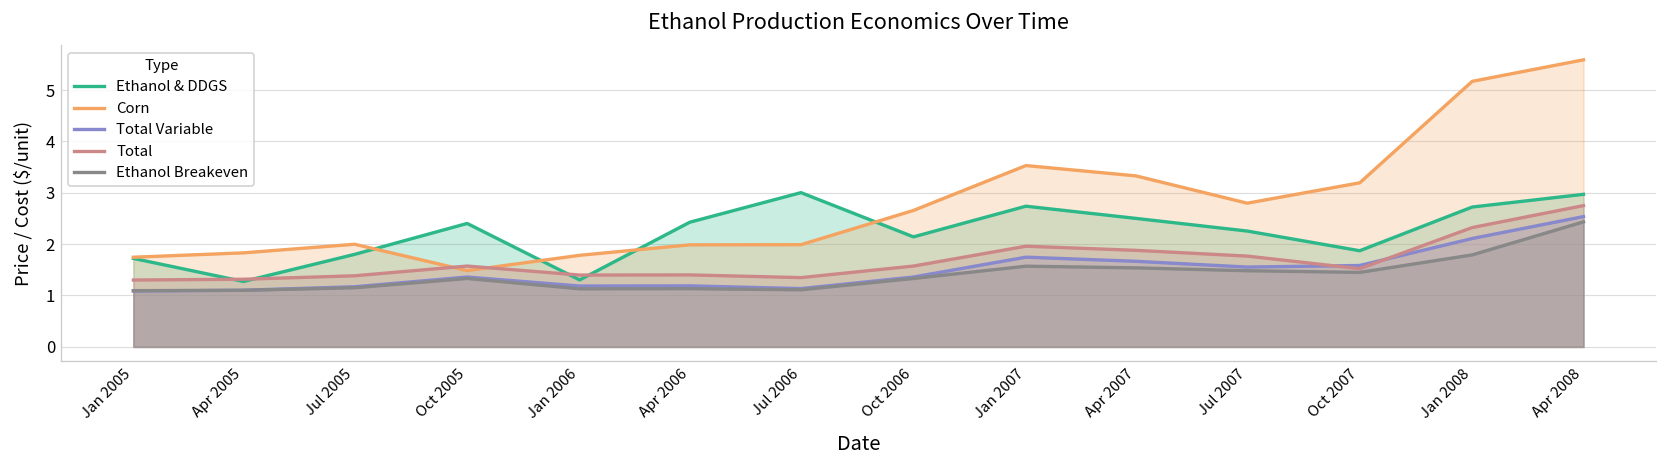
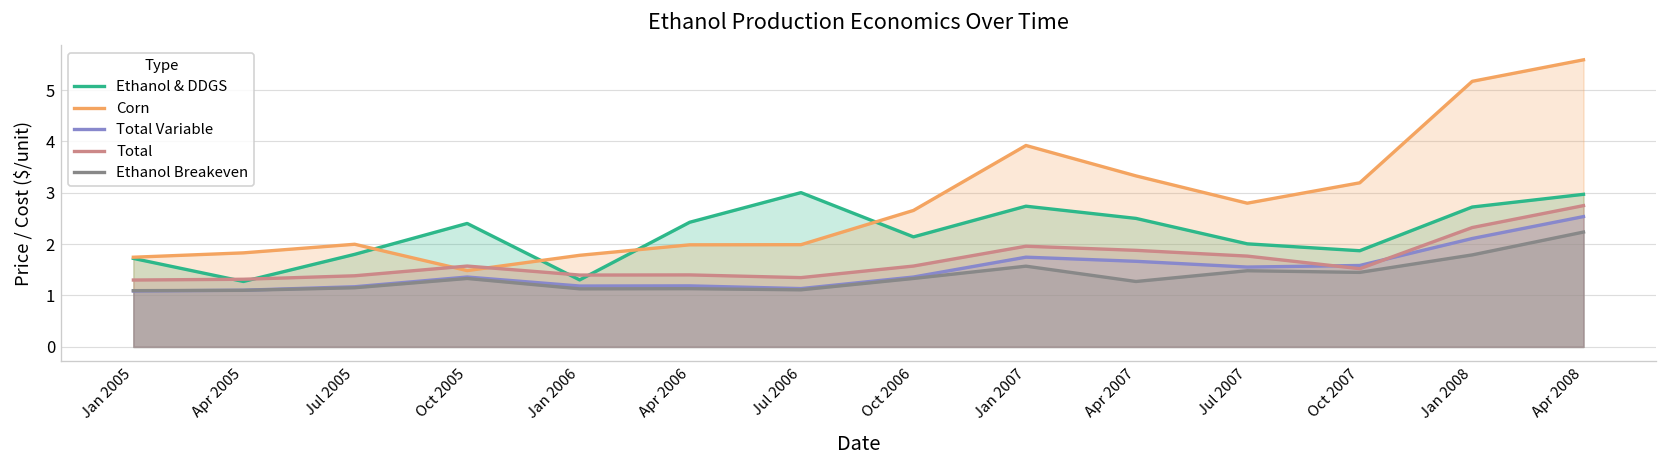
  {
    "Ethanol & DDGS": {
      "Jul 2005": 1.8,
      "Oct 2005": 2.4,
      "Jan 2006": 1.3,
      "Apr 2006": 2.4,
      "Jul 2006": 3.0,
      "Oct 2006": 2.1,
      "Jan 2007": 2.7,
      "Apr 2007": 2.5,
-     "Jul 2007": 2.3,
+     "Jul 2007": 2.0,
      "Oct 2007": 1.9,
      "Jan 2008": 2.7,
      "Apr 2008": 3.0
    },
    "Corn": {
      "Apr 2005": 1.8,
      "Jul 2005": 2.0,
      "Oct 2005": 1.5,
      "Jan 2006": 1.8,
      "Apr 2006": 2.0,
      "Jul 2006": 2.0,
      "Oct 2006": 2.7,
-     "Jan 2007": 3.5,
+     "Jan 2007": 3.9,
      "Apr 2007": 3.3,
      "Jul 2007": 2.8,
      "Oct 2007": 3.2,
      "Jan 2008": 5.2,
      "Apr 2008": 5.6
    },
    "Total Variable": {
      "Jan 2007": 1.7,
      "Apr 2007": 1.7,
      "Jul 2007": 1.6,
      "Oct 2007": 1.6,
      "Jan 2008": 2.1,
      "Apr 2008": 2.5
    },
    "Total": {
      "Jan 2005": 1.3,
      "Jul 2005": 1.4,
      "Oct 2005": 1.6,
      "Jan 2006": 1.4,
      "Apr 2006": 1.4,
      "Jul 2006": 1.3,
      "Oct 2006": 1.6,
      "Jan 2007": 2.0,
      "Apr 2007": 1.9,
      "Jul 2007": 1.8,
      "Oct 2007": 1.5,
      "Jan 2008": 2.3,
      "Apr 2008": 2.8
    },
    "Ethanol Breakeven": {
      "Jan 2007": 1.6,
-     "Apr 2007": 1.5,
+     "Apr 2007": 1.3,
      "Jul 2007": 1.5,
      "Oct 2007": 1.4,
      "Jan 2008": 1.8,
-     "Apr 2008": 2.4
+     "Apr 2008": 2.2
    }
  }
